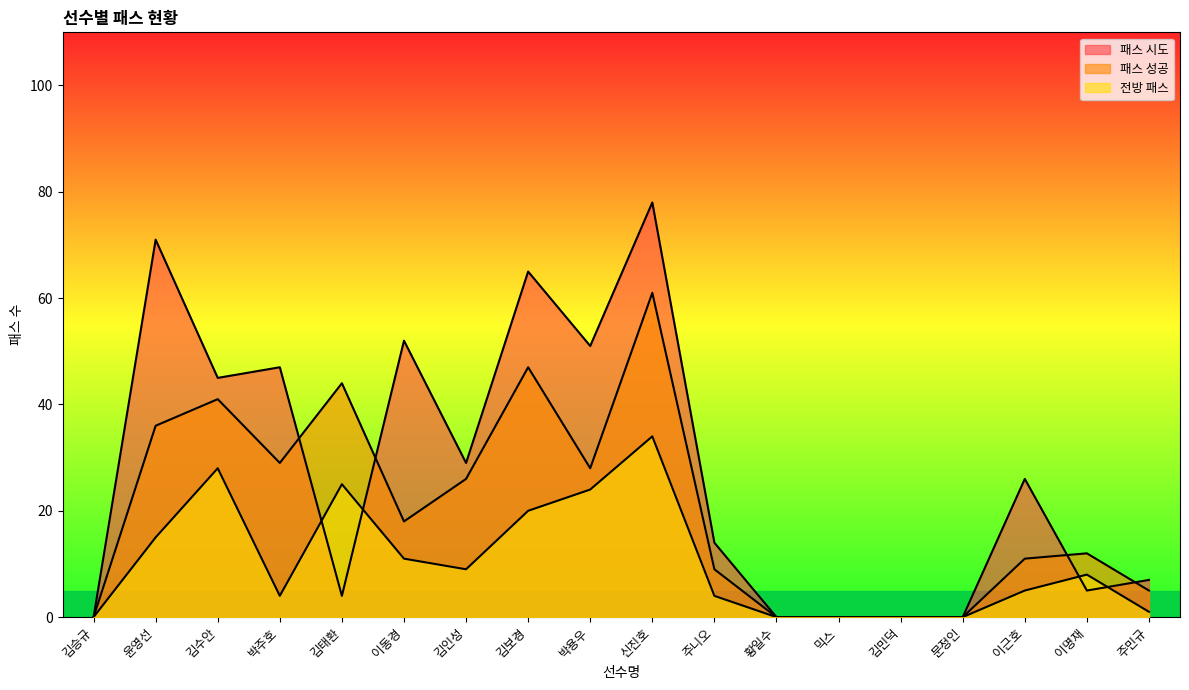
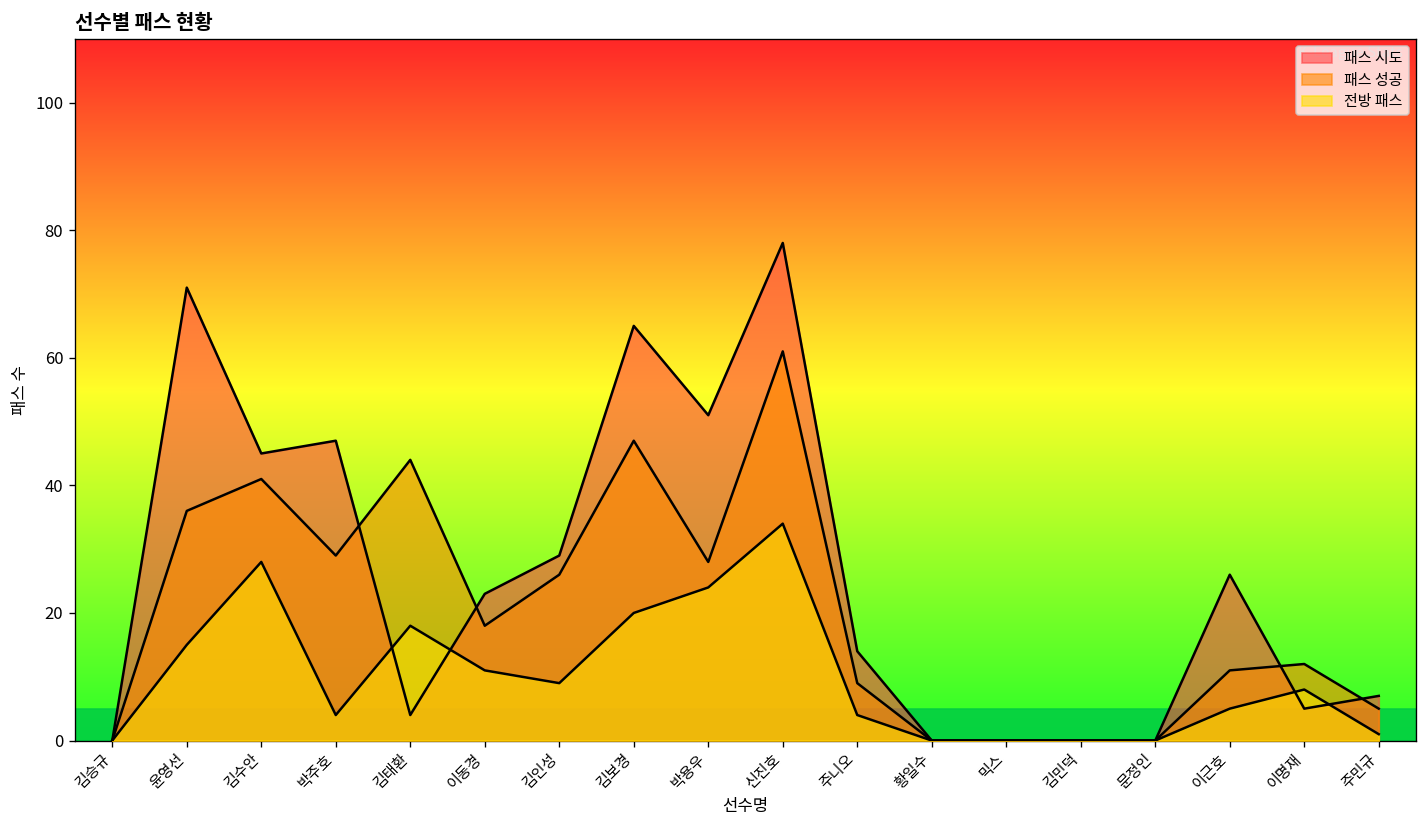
  {
    "패스 시도": {
      "윤영선": 71,
      "김수안": 45,
      "박주호": 47,
-     "이동경": 52,
+     "이동경": 23,
      "김인성": 29,
      "김보경": 65,
      "박용우": 51,
      "신진호": 78,
      "주니오": 14,
      "이근호": 26,
      "주민규": 7
    },
    "패스 성공": {
      "윤영선": 36,
      "김수안": 41,
      "박주호": 29,
      "김태환": 44,
      "이동경": 18,
      "김인성": 26,
      "김보경": 47,
      "박용우": 28,
      "신진호": 61,
      "주니오": 9,
      "이근호": 11,
      "이명재": 12
    },
    "전방 패스": {
      "윤영선": 15,
      "김수안": 28,
-     "김태환": 25,
+     "김태환": 18,
      "이동경": 11,
      "김인성": 9,
      "김보경": 20,
      "박용우": 24,
      "신진호": 34,
      "이명재": 8
    }
  }
